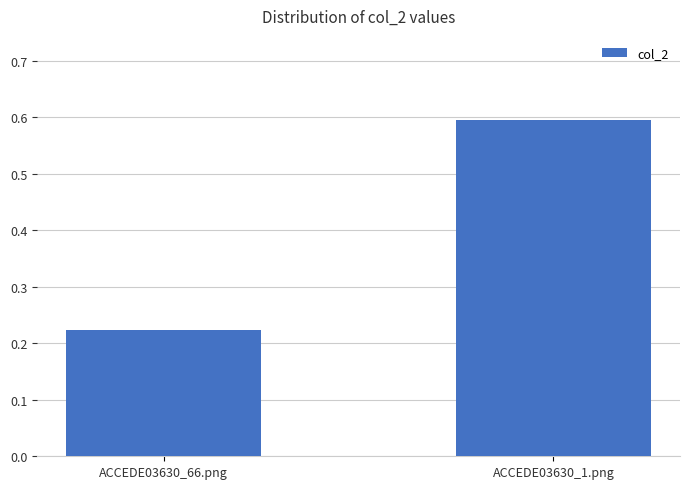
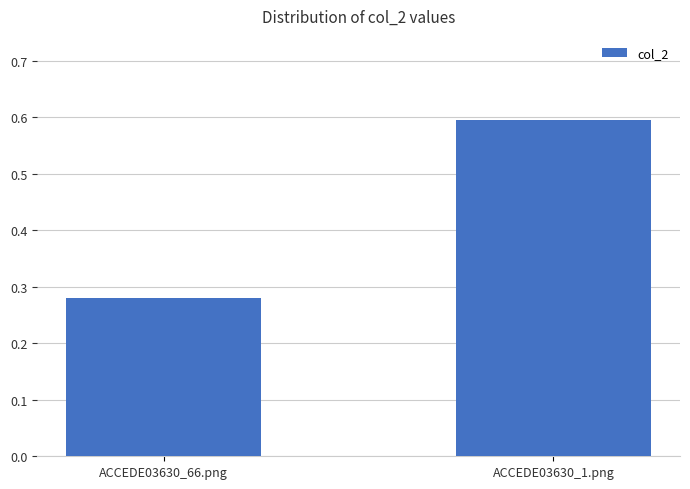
  {
-   "ACCEDE03630_66.png": 0.22,
+   "ACCEDE03630_66.png": 0.28,
    "ACCEDE03630_1.png": 0.60
  }
